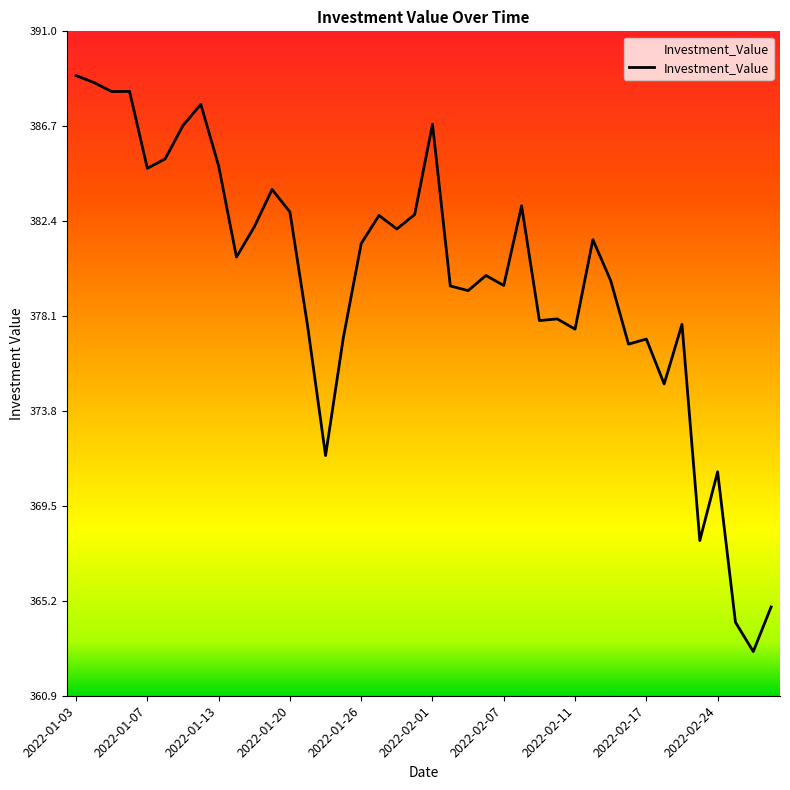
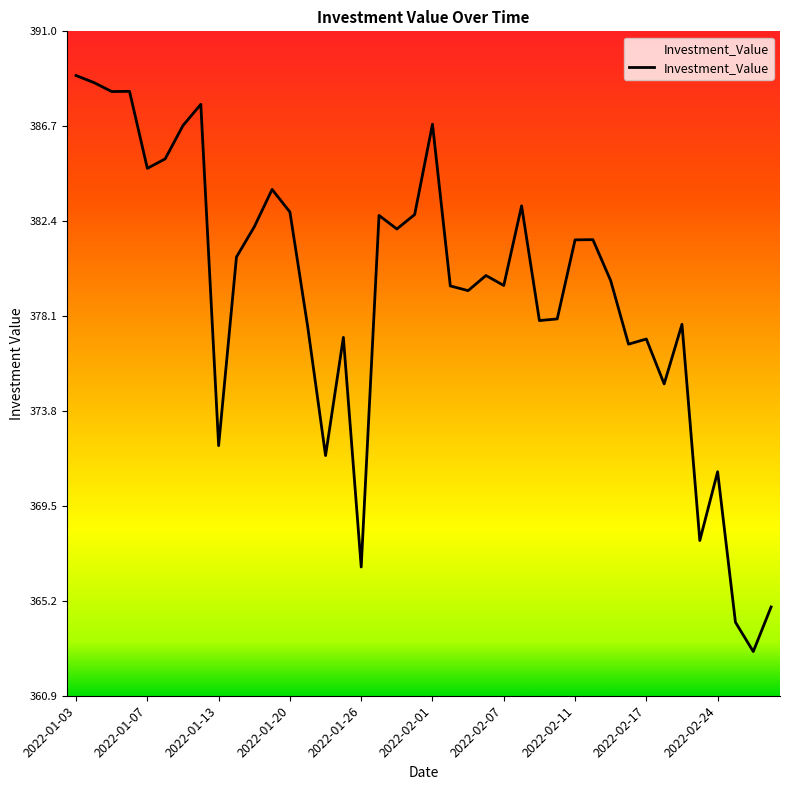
  {
    "2022-01-03": 389.0,
    "2022-01-07": 384.8,
-   "2022-01-13": 384.9,
+   "2022-01-13": 372.2,
    "2022-01-20": 382.8,
-   "2022-01-26": 381.4,
+   "2022-01-26": 366.7,
    "2022-02-01": 386.8,
    "2022-02-07": 379.5,
-   "2022-02-11": 377.5,
+   "2022-02-11": 381.5,
    "2022-02-17": 377.0,
    "2022-02-24": 371.0
  }
